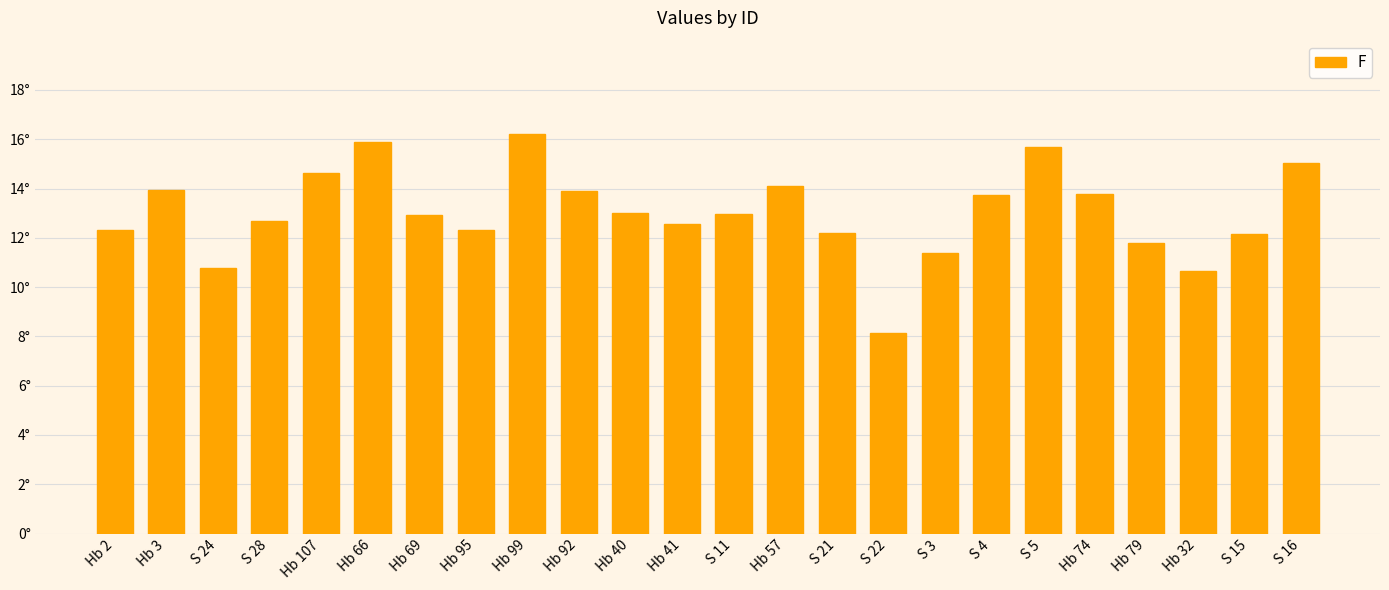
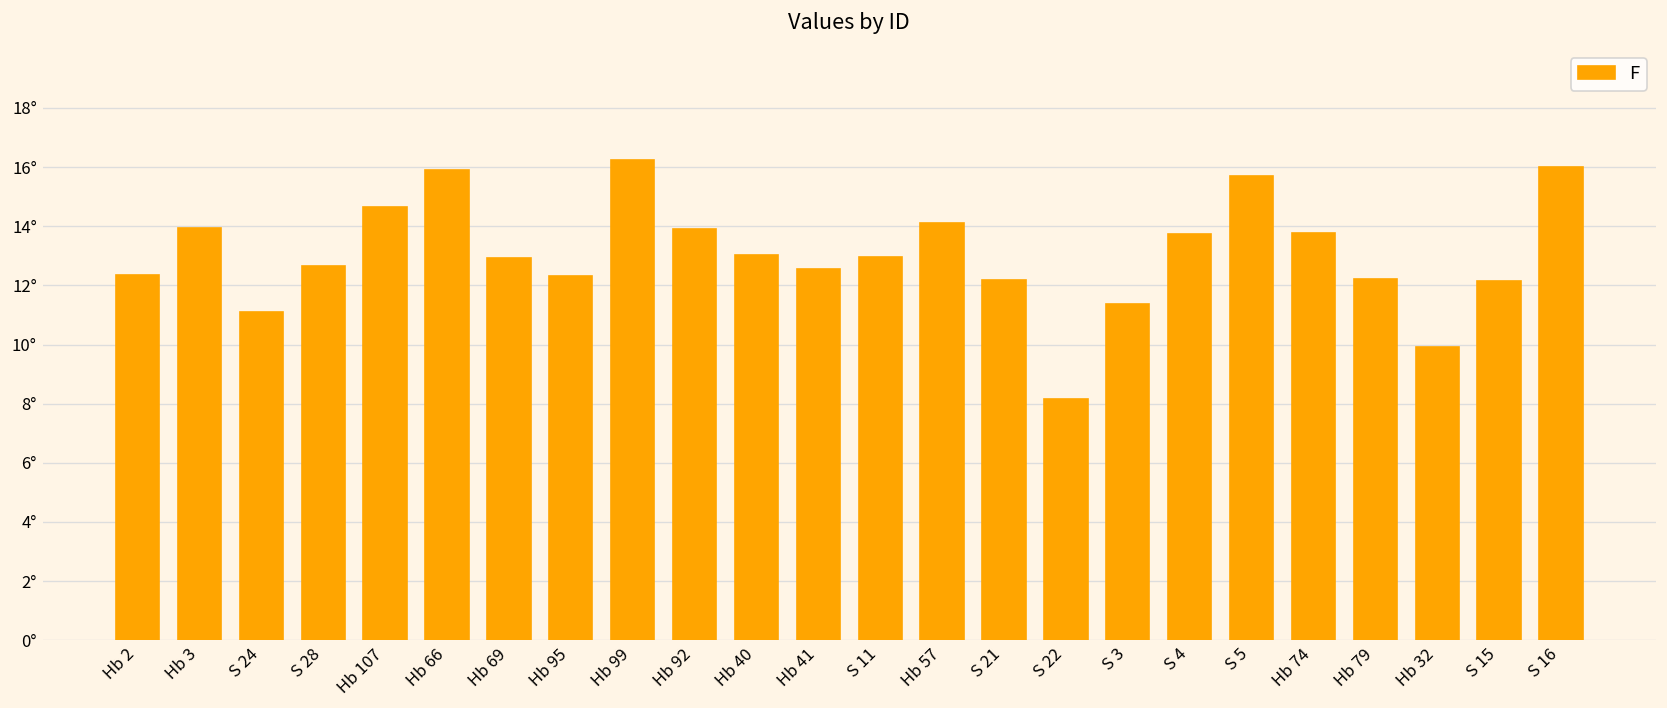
  {
    "Hb 2": "12.3°",
    "Hb 3": "14.0°",
-   "S 24": "10.8°",
+   "S 24": "11.1°",
    "S 28": "12.7°",
    "Hb 107": "14.7°",
    "Hb 66": "15.9°",
    "Hb 69": "12.9°",
    "Hb 95": "12.3°",
    "Hb 99": "16.2°",
    "Hb 92": "13.9°",
    "Hb 40": "13.0°",
    "Hb 41": "12.6°",
    "S 11": "13.0°",
    "Hb 57": "14.1°",
    "S 21": "12.2°",
    "S 22": "8.2°",
    "S 3": "11.4°",
    "S 4": "13.7°",
    "S 5": "15.7°",
    "Hb 74": "13.8°",
-   "Hb 79": "11.8°",
-   "Hb 32": "10.7°",
+   "Hb 79": "12.2°",
+   "Hb 32": "9.9°",
    "S 15": "12.2°",
-   "S 16": "15.0°"
+   "S 16": "16.0°"
  }
